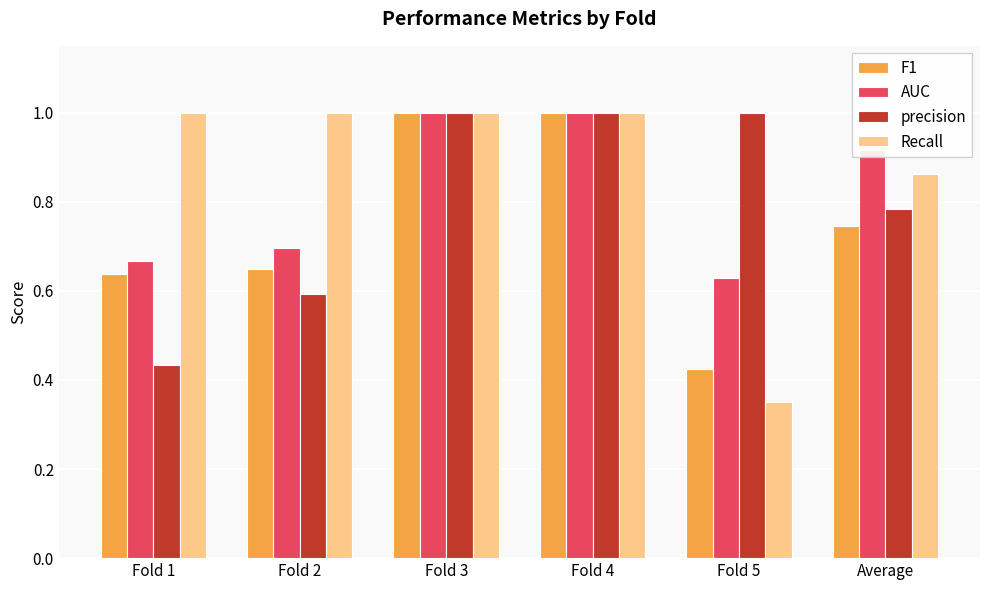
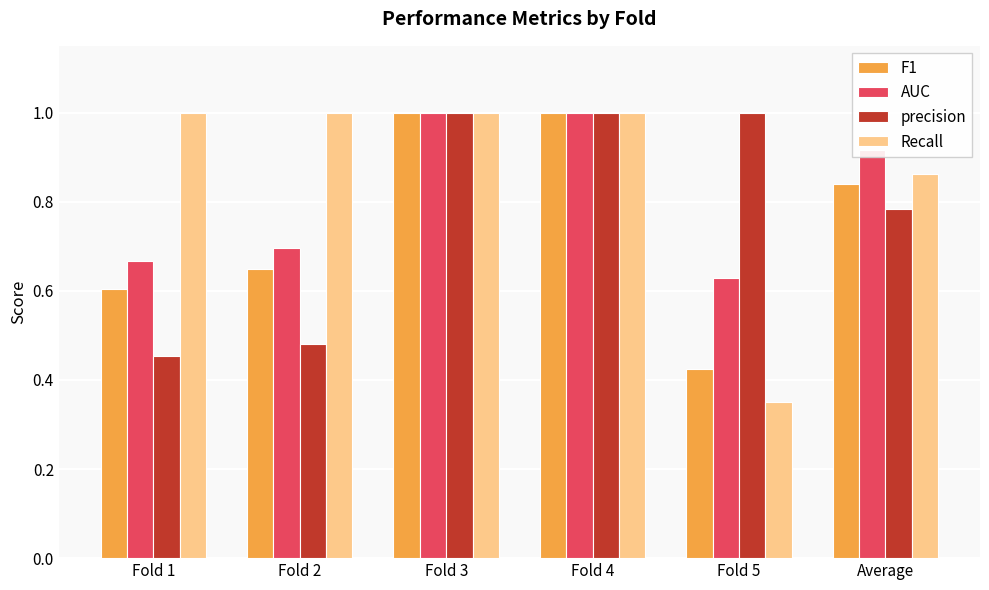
  {
    "F1": {
-     "Fold 1": 0.64,
+     "Fold 1": 0.60,
      "Fold 2": 0.65,
      "Fold 3": 1.00,
      "Fold 4": 1.00,
      "Fold 5": 0.42,
-     "Average": 0.75
+     "Average": 0.84
    },
    "AUC": {
      "Fold 1": 0.67,
      "Fold 2": 0.70,
      "Fold 3": 1.00,
      "Fold 4": 1.00,
      "Fold 5": 0.63
    },
    "precision": {
-     "Fold 1": 0.43,
-     "Fold 2": 0.59,
+     "Fold 1": 0.45,
+     "Fold 2": 0.48,
      "Fold 3": 1.00,
      "Fold 4": 1.00,
      "Fold 5": 1.00,
      "Average": 0.78
    },
    "Recall": {
      "Fold 1": 1.00,
      "Fold 2": 1.00,
      "Fold 3": 1.00,
      "Fold 4": 1.00,
      "Fold 5": 0.35,
      "Average": 0.86
    }
  }
